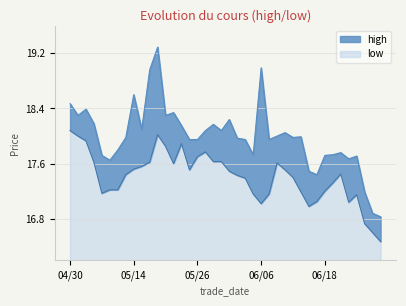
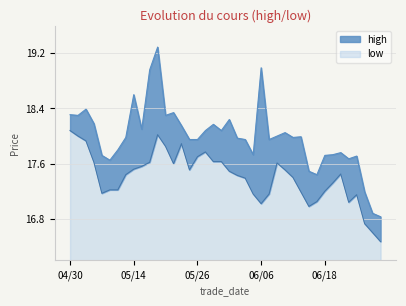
  {
    "high": {
-     "04/30": 18.5,
+     "04/30": 18.3,
      "05/14": 18.6,
      "05/26": 18.0,
      "06/06": 19.0,
      "06/18": 17.7
    },
    "low": {
      "04/30": 18.1,
      "05/14": 17.5,
      "05/26": 17.7,
      "06/06": 17.0,
      "06/18": 17.2
    }
  }
